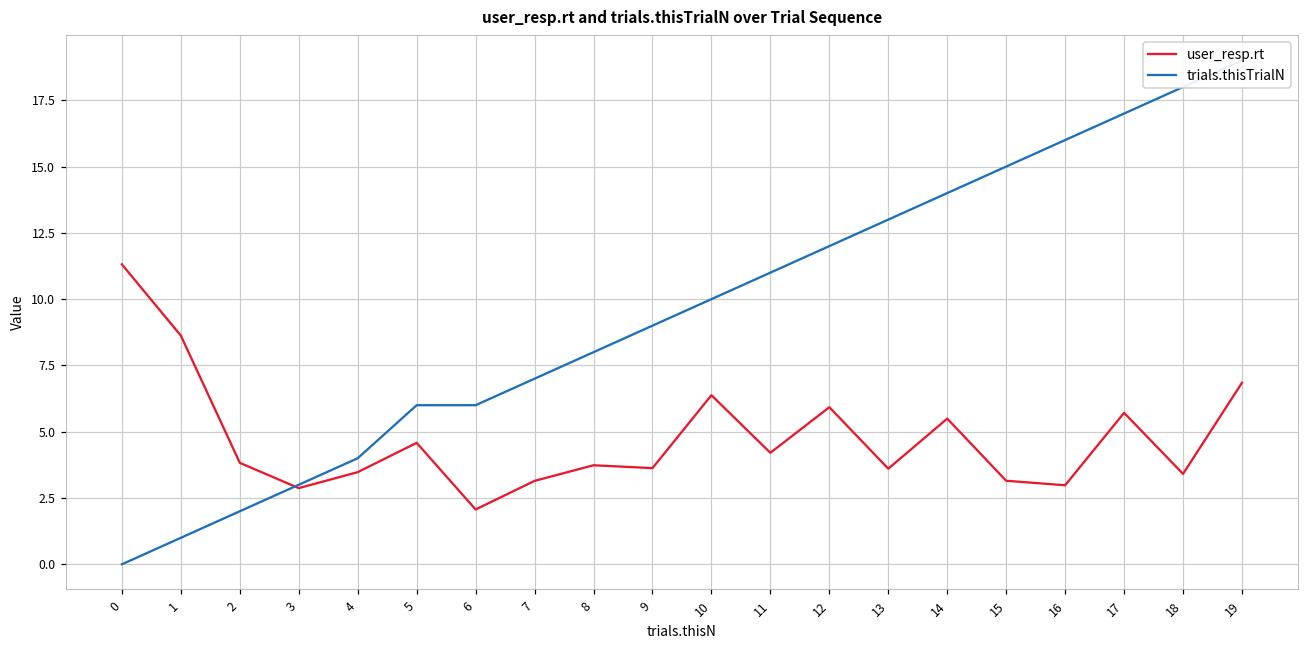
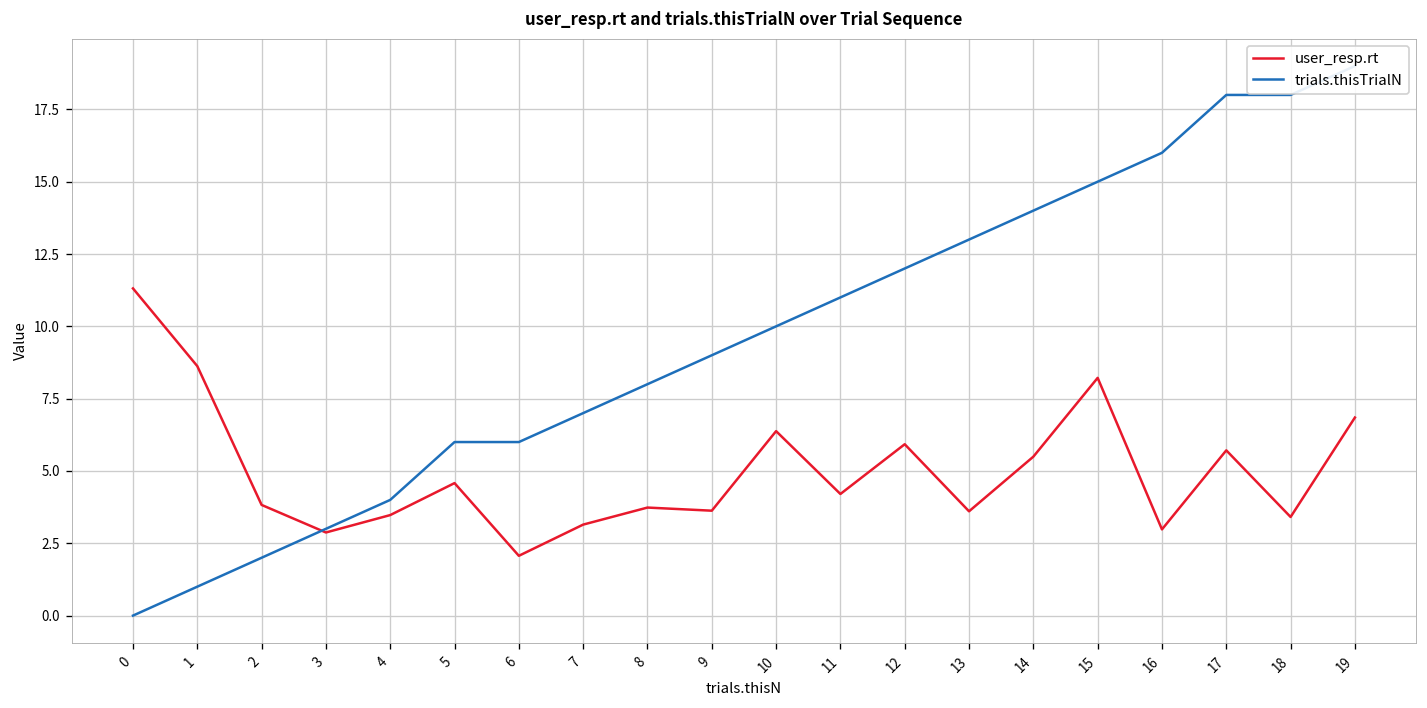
  {
    "user_resp.rt": {
      "0": 11.3,
      "1": 8.6,
      "2": 3.8,
      "3": 2.9,
      "4": 3.5,
      "5": 4.6,
      "6": 2.1,
      "7": 3.1,
      "8": 3.7,
      "9": 3.6,
      "10": 6.4,
      "11": 4.2,
      "12": 5.9,
      "13": 3.6,
      "14": 5.5,
-     "15": 3.2,
+     "15": 8.2,
      "16": 3.0,
      "17": 5.7,
      "18": 3.4,
      "19": 6.8
    },
    "trials.thisTrialN": {
      "0": 0,
      "1": 1,
      "2": 2,
      "3": 3,
      "4": 4,
      "5": 6,
      "6": 6,
      "7": 7,
      "8": 8,
      "9": 9,
      "10": 10,
      "11": 11,
      "12": 12,
      "13": 13,
      "14": 14,
      "15": 15,
      "16": 16,
-     "17": 17
+     "17": 18
    }
  }
